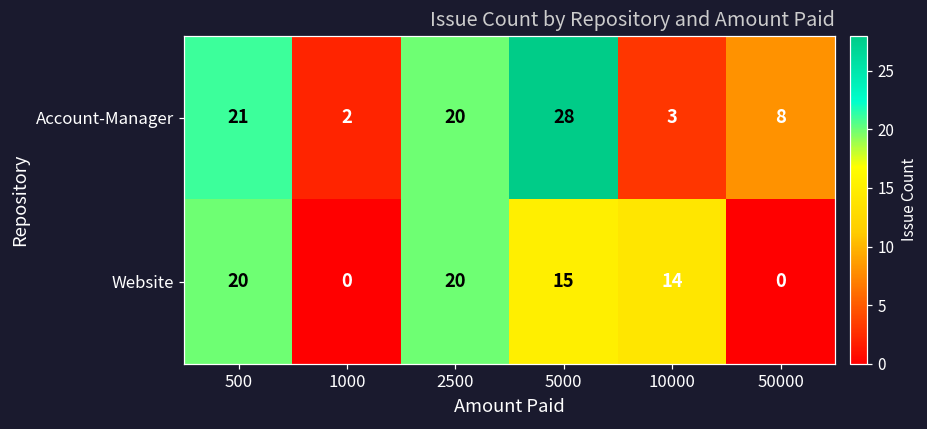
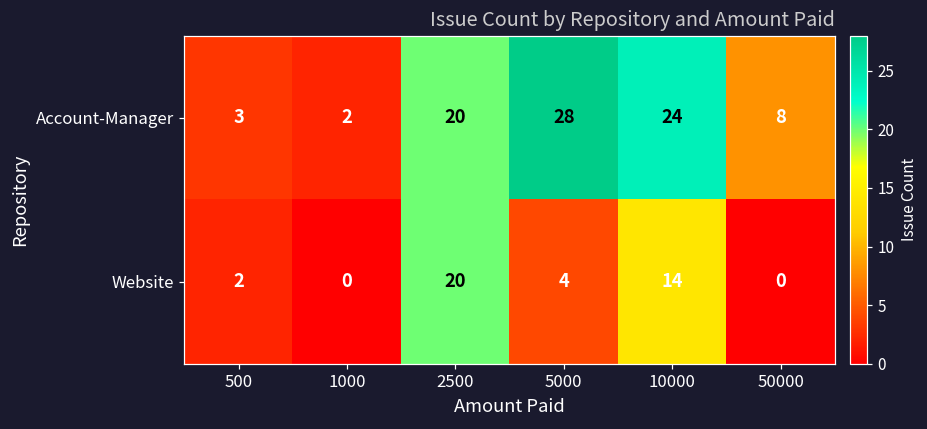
  {
    "Account-Manager": {
-     "500": 21,
+     "500": 3,
      "1000": 2,
      "2500": 20,
      "5000": 28,
-     "10000": 3,
+     "10000": 24,
      "50000": 8
    },
    "Website": {
-     "500": 20,
+     "500": 2,
      "1000": 0,
      "2500": 20,
-     "5000": 15,
+     "5000": 4,
      "10000": 14,
      "50000": 0
    }
  }
